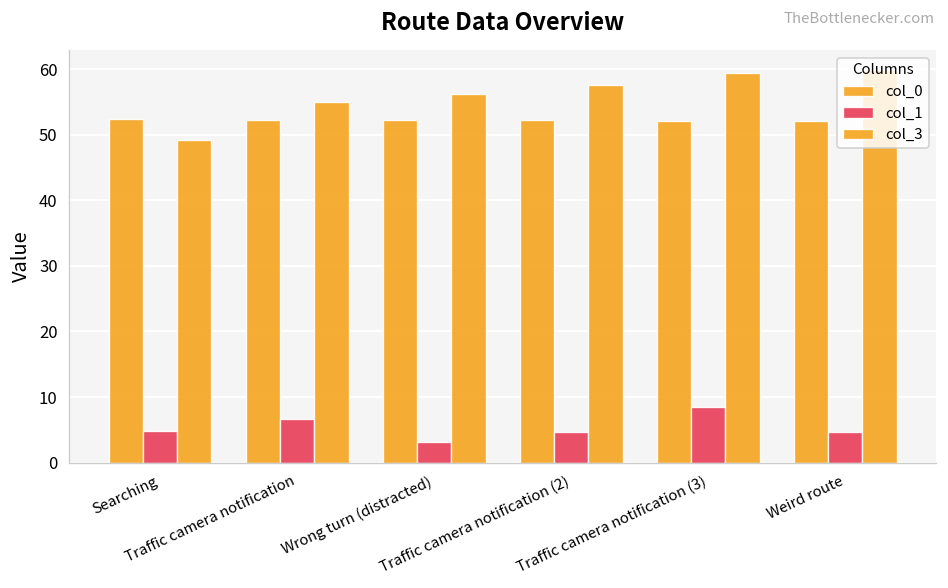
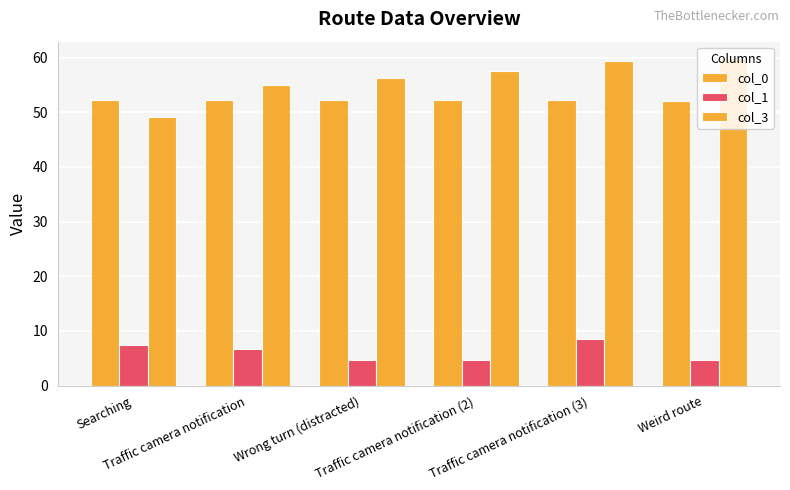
  {
    "col_1": {
-     "Searching": 5,
+     "Searching": 7,
      "Traffic camera notification": 7,
-     "Wrong turn (distracted)": 3,
+     "Wrong turn (distracted)": 5,
      "Traffic camera notification (2)": 5,
      "Traffic camera notification (3)": 8,
      "Weird route": 5
    }
  }
